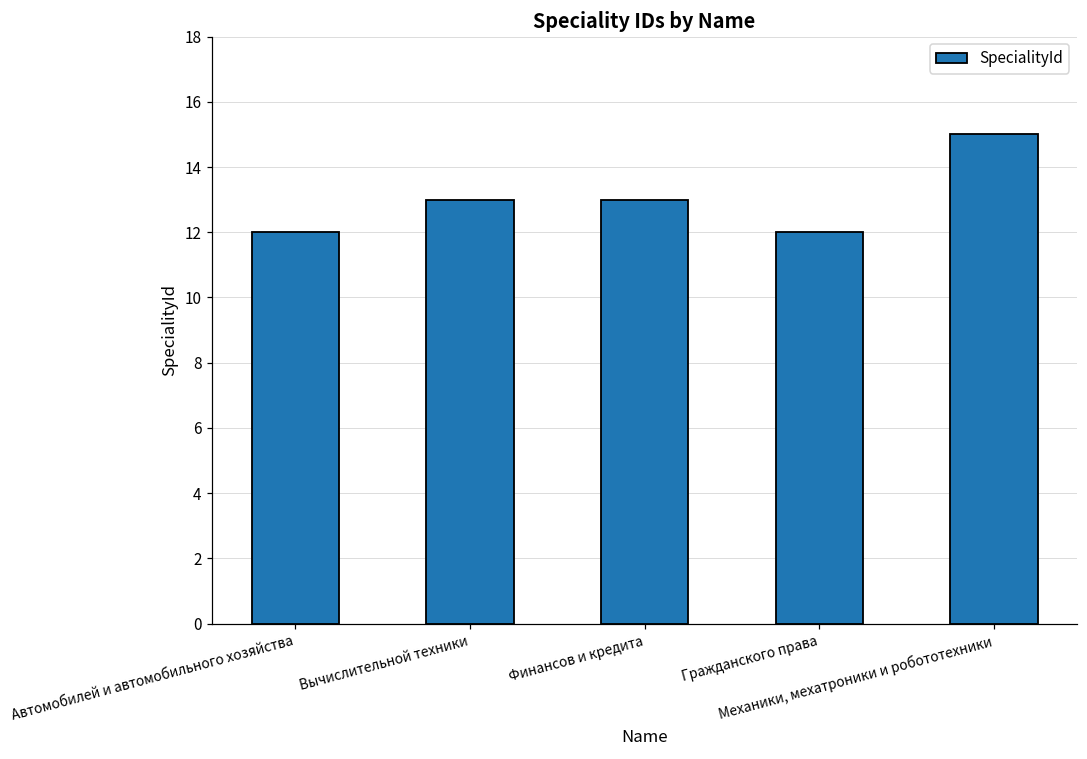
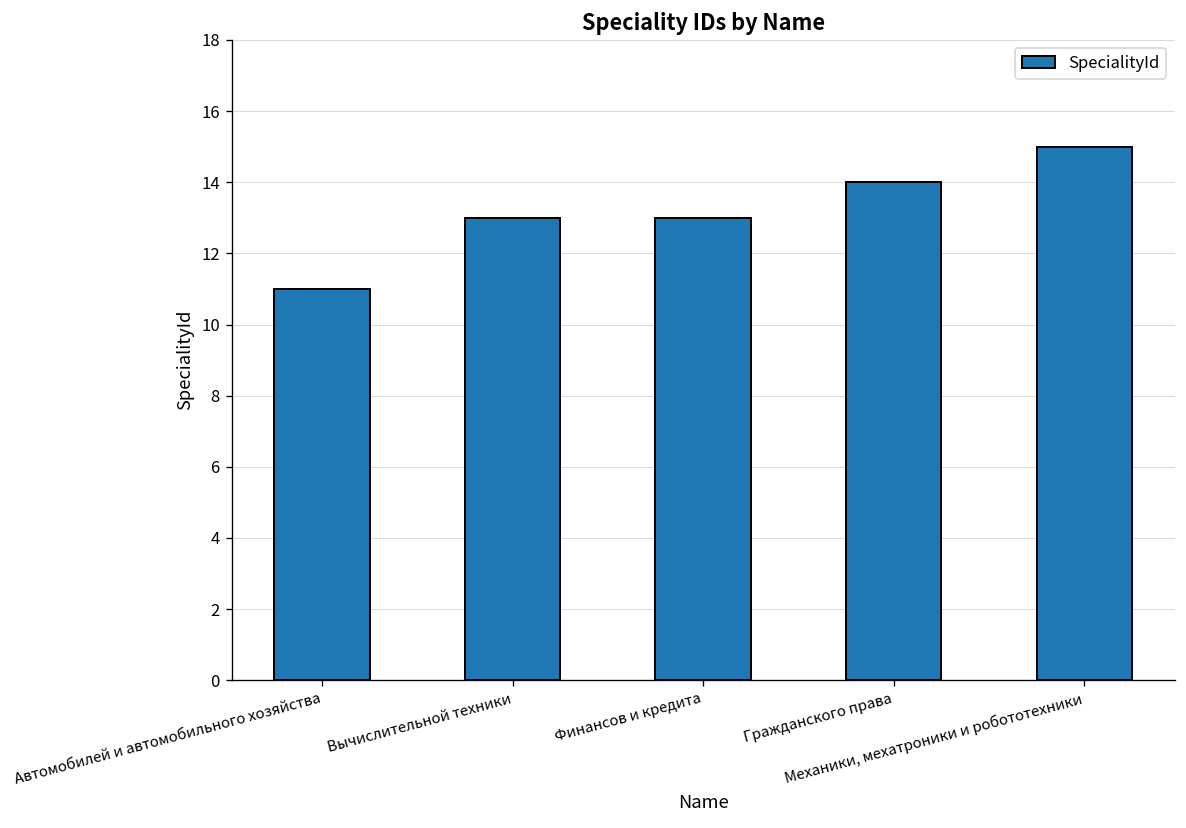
  {
-   "Автомобилей и автомобильного хозяйства": 12,
+   "Автомобилей и автомобильного хозяйства": 11,
    "Вычислительной техники": 13,
    "Финансов и кредита": 13,
-   "Гражданского права": 12,
+   "Гражданского права": 14,
    "Механики, мехатроники и робототехники": 15
  }
